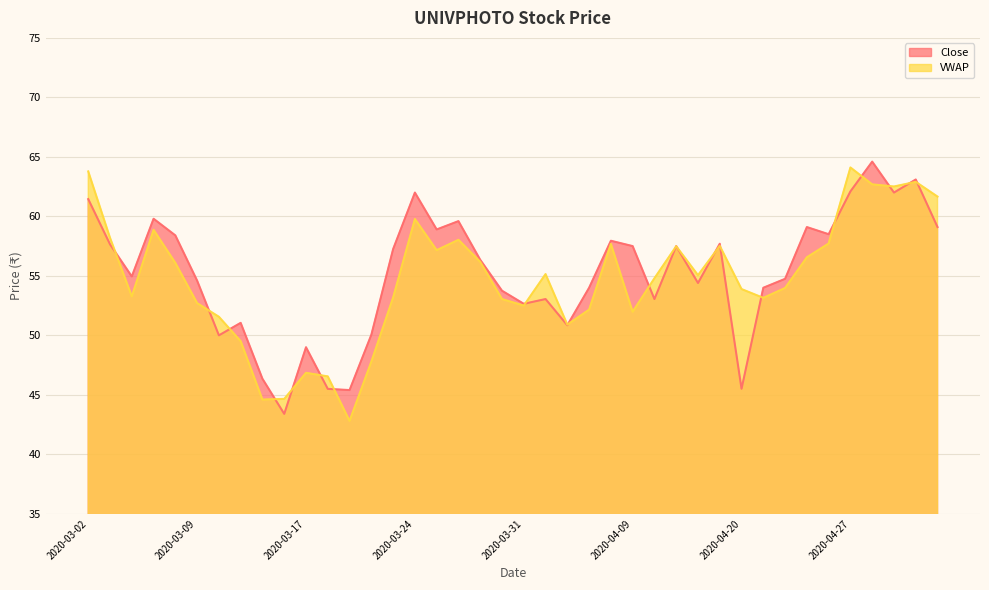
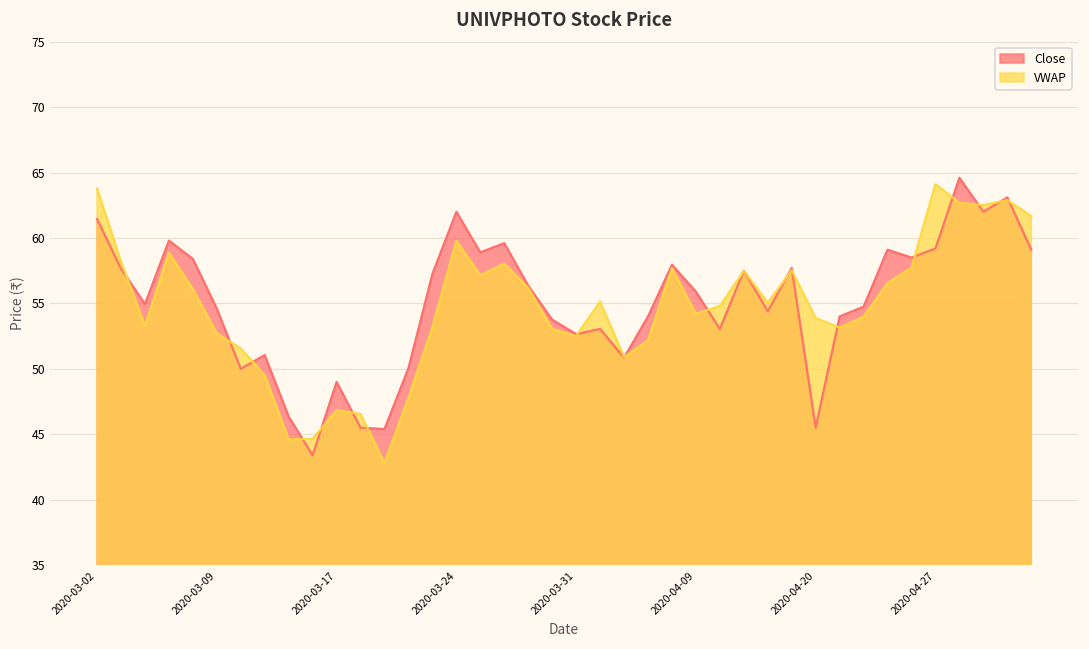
  {
    "Close": {
      "2020-03-02": 61.5,
      "2020-03-09": 54.6,
      "2020-03-17": 49.0,
      "2020-03-24": 62.0,
-     "2020-04-09": 57.5,
+     "2020-04-09": 55.9,
      "2020-04-20": 45.5,
-     "2020-04-27": 62.1
+     "2020-04-27": 59.2
    },
    "VWAP": {
      "2020-03-02": 63.8,
      "2020-03-09": 52.7,
      "2020-03-17": 46.9,
      "2020-03-24": 59.8,
-     "2020-04-09": 52.0,
+     "2020-04-09": 54.2,
      "2020-04-20": 53.9,
      "2020-04-27": 64.1
    }
  }
